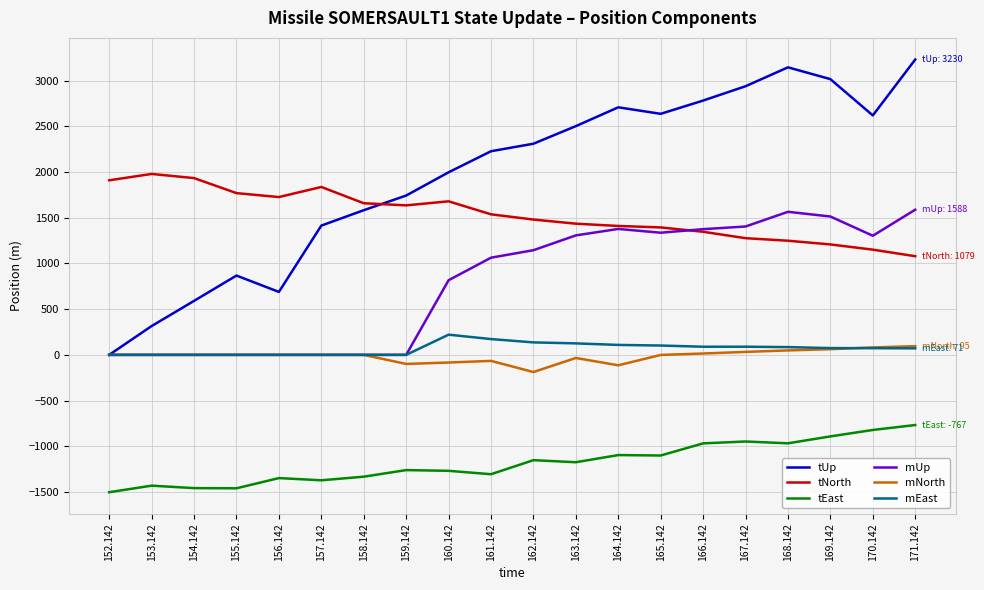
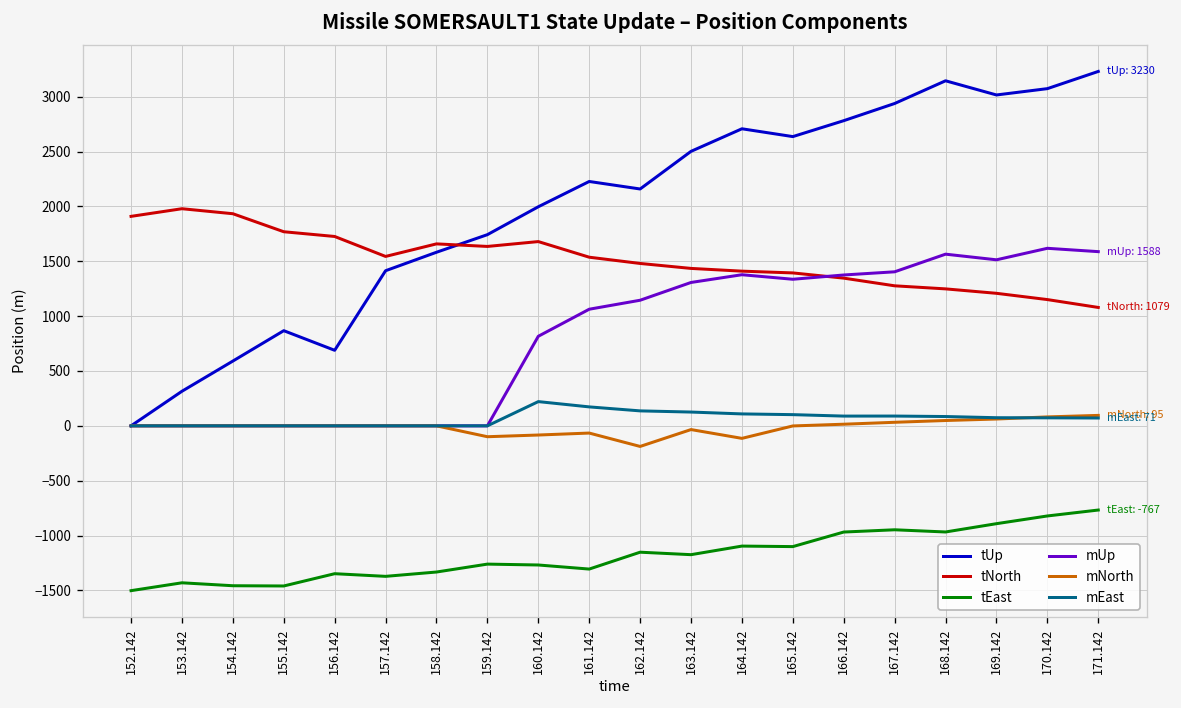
  {
    "tUp": {
      "153.142": 300,
      "154.142": 600,
      "155.142": 900,
      "156.142": 700,
      "157.142": 1400,
      "158.142": 1600,
      "159.142": 1700,
      "160.142": 2000,
      "161.142": 2200,
-     "162.142": 2300,
+     "162.142": 2200,
      "163.142": 2500,
      "164.142": 2700,
      "165.142": 2600,
      "166.142": 2800,
      "167.142": 2900,
      "168.142": 3100,
      "169.142": 3000,
-     "170.142": 2600
+     "170.142": 3100
    },
    "tNorth": {
      "152.142": 1900,
      "153.142": 2000,
      "154.142": 1900,
      "155.142": 1800,
      "156.142": 1700,
-     "157.142": 1800,
+     "157.142": 1500,
      "158.142": 1700,
      "159.142": 1600,
      "160.142": 1700,
      "161.142": 1500,
      "162.142": 1500,
      "163.142": 1400,
      "164.142": 1400,
      "165.142": 1400,
      "166.142": 1300,
      "167.142": 1300,
      "168.142": 1200,
      "169.142": 1200,
      "170.142": 1200
    },
    "tEast": {
      "171.142": -767
    },
    "mUp": {
      "160.142": 800,
      "161.142": 1100,
      "162.142": 1100,
      "163.142": 1300,
      "164.142": 1400,
      "165.142": 1300,
      "166.142": 1400,
      "167.142": 1400,
      "168.142": 1600,
      "169.142": 1500,
-     "170.142": 1300
+     "170.142": 1600
    },
    "mNorth": {
      "159.142": -100,
      "160.142": -100,
      "161.142": -100,
      "162.142": -200,
      "163.142": 0,
      "164.142": -100,
      "165.142": 0,
      "166.142": 0,
      "167.142": 0,
      "168.142": 0
    },
    "mEast": {
      "160.142": 200,
      "161.142": 200,
      "162.142": 100,
      "163.142": 100,
      "164.142": 100,
      "165.142": 100,
      "166.142": 100,
      "167.142": 100,
      "168.142": 100
    }
  }
